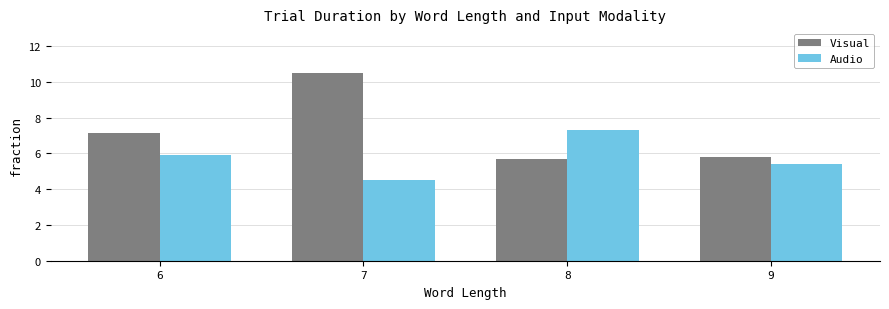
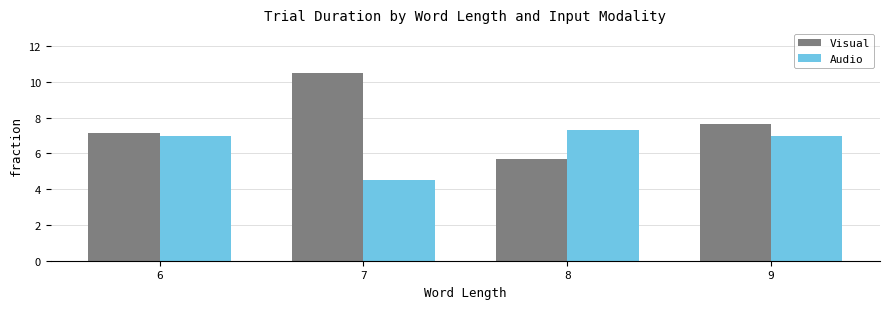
  {
    "Visual": {
      "6": 7.1,
      "7": 10.5,
      "8": 5.7,
-     "9": 5.8
+     "9": 7.6
    },
    "Audio": {
-     "6": 5.9,
+     "6": 7.0,
      "7": 4.5,
      "8": 7.3,
-     "9": 5.4
+     "9": 7.0
    }
  }
